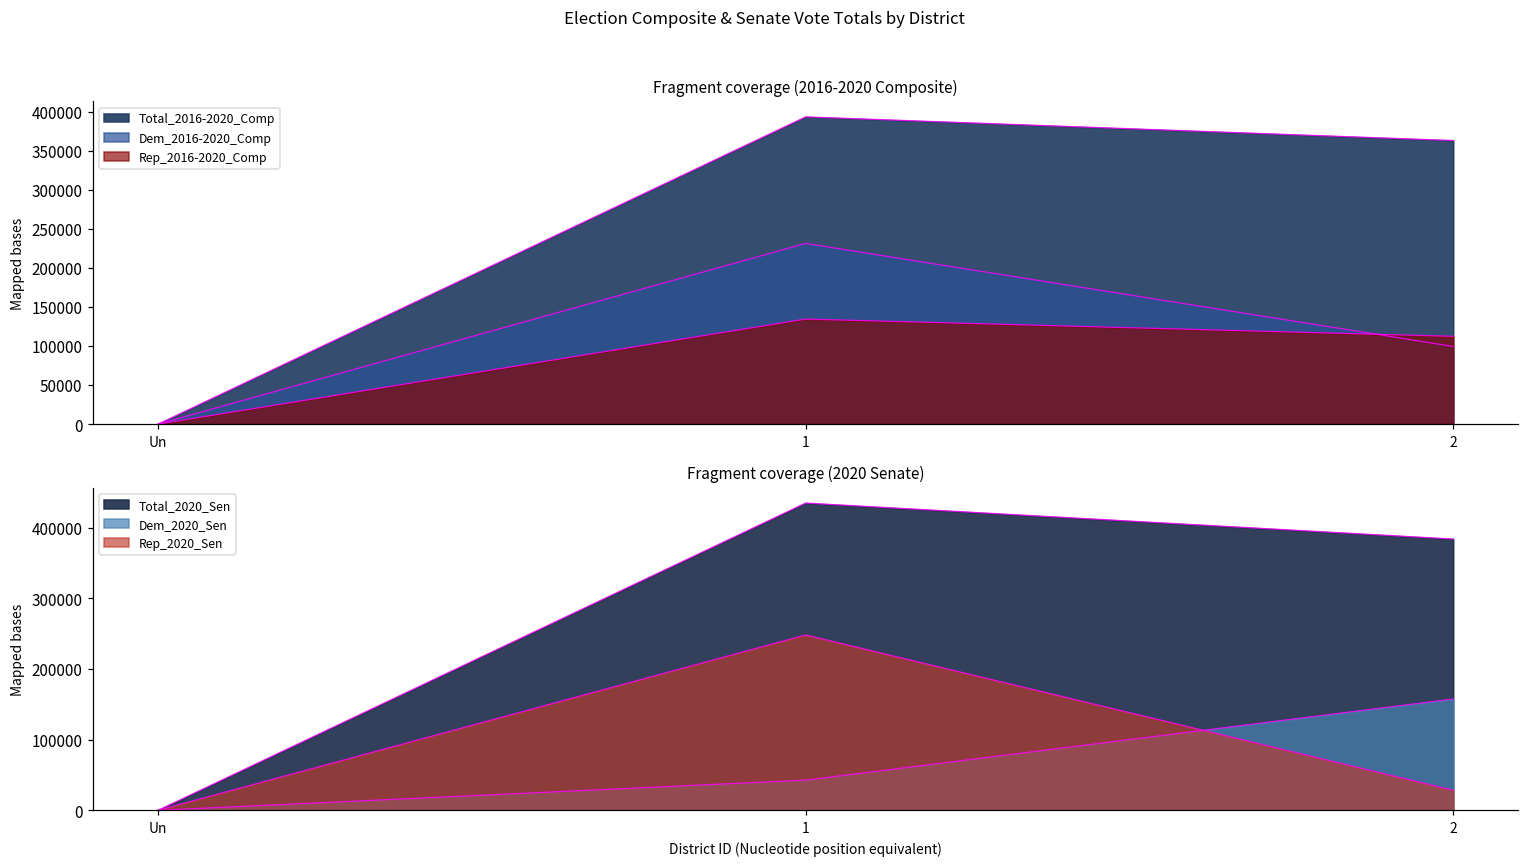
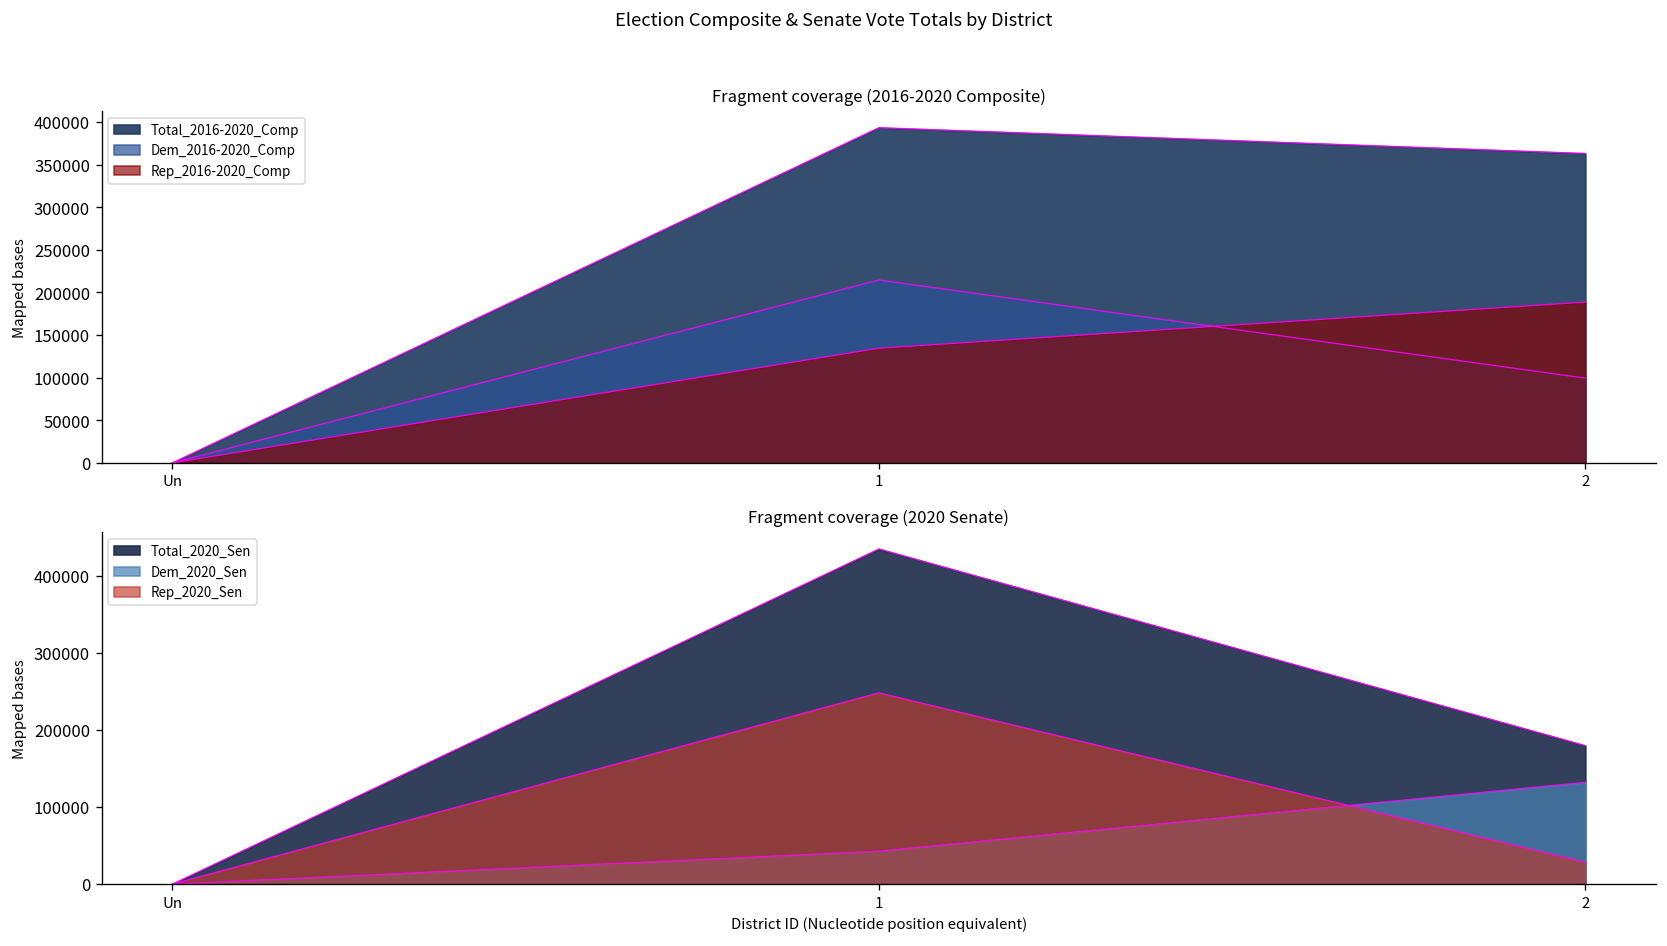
  {
    "Fragment coverage (2016-2020 Composite)": {
      "Total_2016-2020_Comp": {
        "1": 390000,
        "2": 360000
      },
      "Dem_2016-2020_Comp": {
-       "1": 230000,
+       "1": 210000,
        "2": 100000
      },
      "Rep_2016-2020_Comp": {
        "1": 130000,
-       "2": 110000
+       "2": 190000
      }
    },
    "Fragment coverage (2020 Senate)": {
      "Total_2020_Sen": {
        "1": 430000,
-       "2": 380000
+       "2": 180000
      },
      "Dem_2020_Sen": {
        "1": 40000,
-       "2": 160000
+       "2": 130000
      },
      "Rep_2020_Sen": {
        "1": 250000,
        "2": 30000
      }
    }
  }
